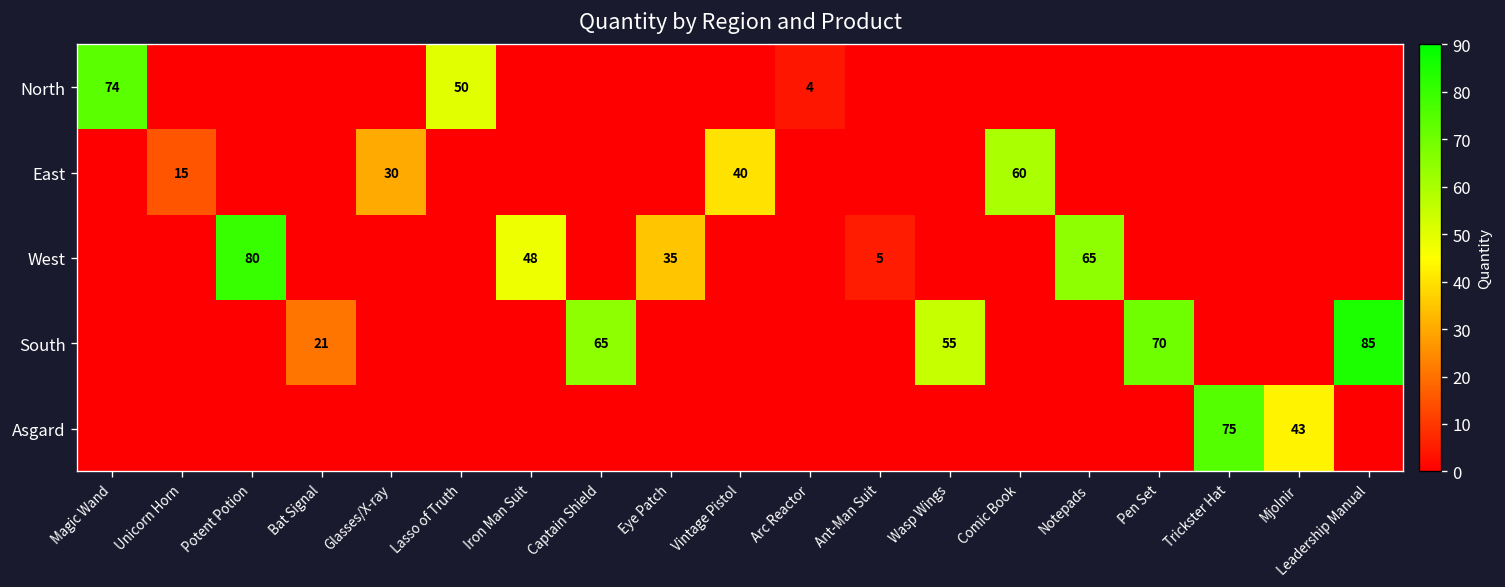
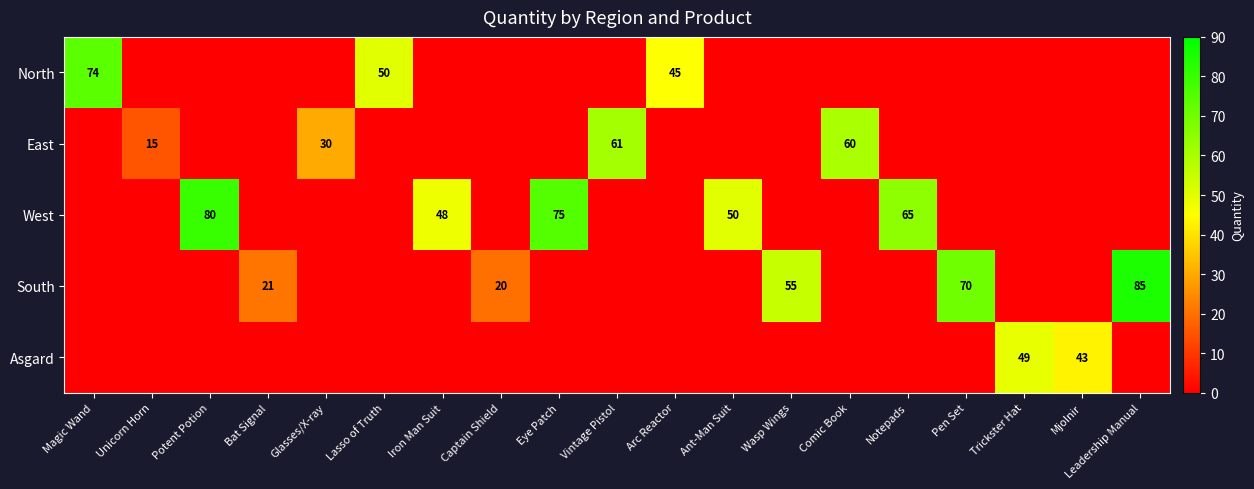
  {
    "North": {
      "Magic Wand": 74,
      "Lasso of Truth": 50,
-     "Arc Reactor": 4
+     "Arc Reactor": 45
    },
    "East": {
      "Unicorn Horn": 15,
      "Glasses/X-ray": 30,
-     "Vintage Pistol": 40,
+     "Vintage Pistol": 61,
      "Comic Book": 60
    },
    "West": {
      "Potent Potion": 80,
      "Iron Man Suit": 48,
-     "Eye Patch": 35,
-     "Ant-Man Suit": 5,
+     "Eye Patch": 75,
+     "Ant-Man Suit": 50,
      "Notepads": 65
    },
    "South": {
      "Bat Signal": 21,
-     "Captain Shield": 65,
+     "Captain Shield": 20,
      "Wasp Wings": 55,
      "Pen Set": 70,
      "Leadership Manual": 85
    },
    "Asgard": {
-     "Trickster Hat": 75,
+     "Trickster Hat": 49,
      "Mjolnir": 43
    }
  }
